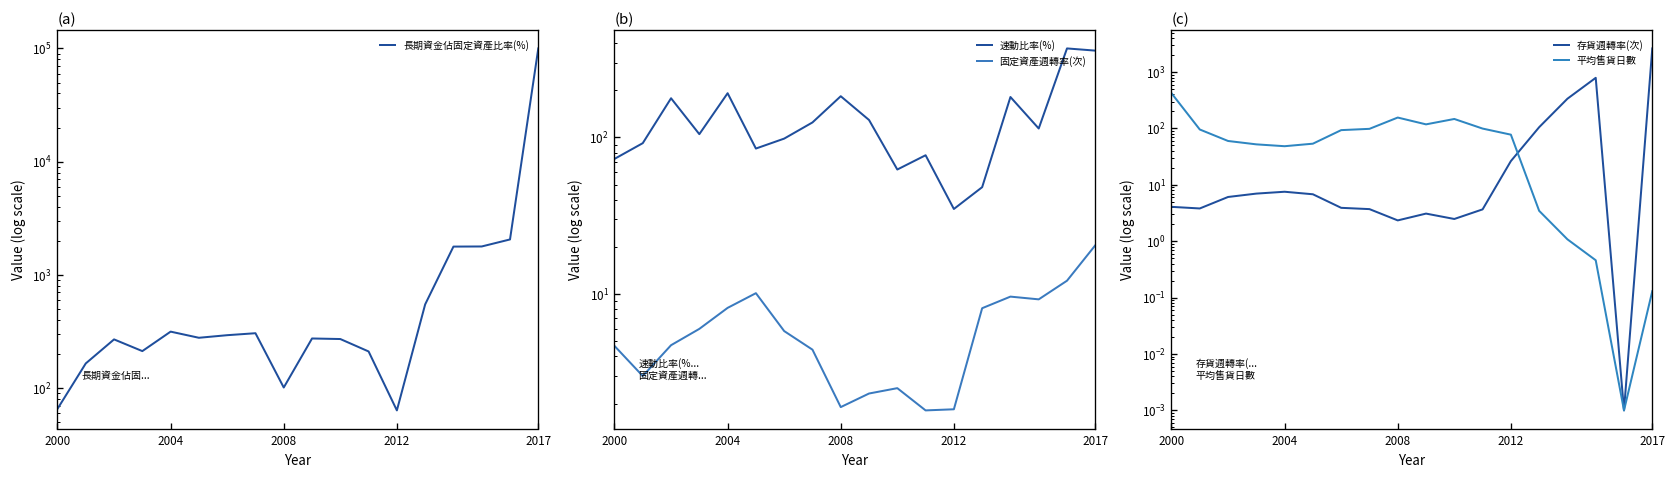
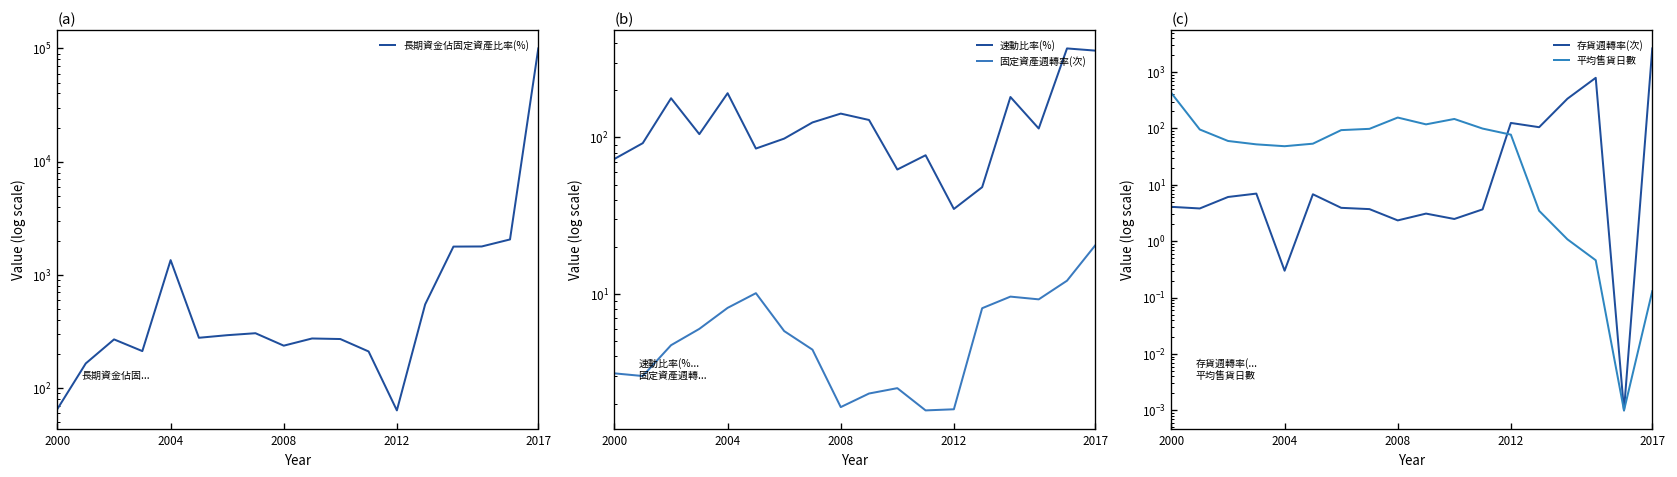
  {
    "(a)": {
      "2000": 70,
-     "2004": 320,
-     "2008": 100,
+     "2004": 1300,
+     "2008": 240,
      "2012": 60,
      "2017": 100000
    },
    "(b)": {
      "速動比率(%)": {
        "2000": 70,
        "2004": 190,
-       "2008": 180,
+       "2008": 140,
        "2012": 35,
        "2017": 360
      },
      "固定資產週轉率(次)": {
-       "2000": 4.7,
+       "2000": 3.1,
        "2004": 8,
        "2008": 1.9,
        "2012": 1.8,
        "2017": 21
      }
    },
    "(c)": {
      "存貨週轉率(次)": {
        "2000": 4,
-       "2004": 8,
+       "2004": 0.3,
        "2008": 2,
-       "2012": 30,
+       "2012": 130,
        "2017": 3000
      },
      "平均售貨日數": {
        "2000": 400,
        "2004": 50,
        "2008": 160,
        "2012": 80,
        "2017": 0.13
      }
    }
  }
